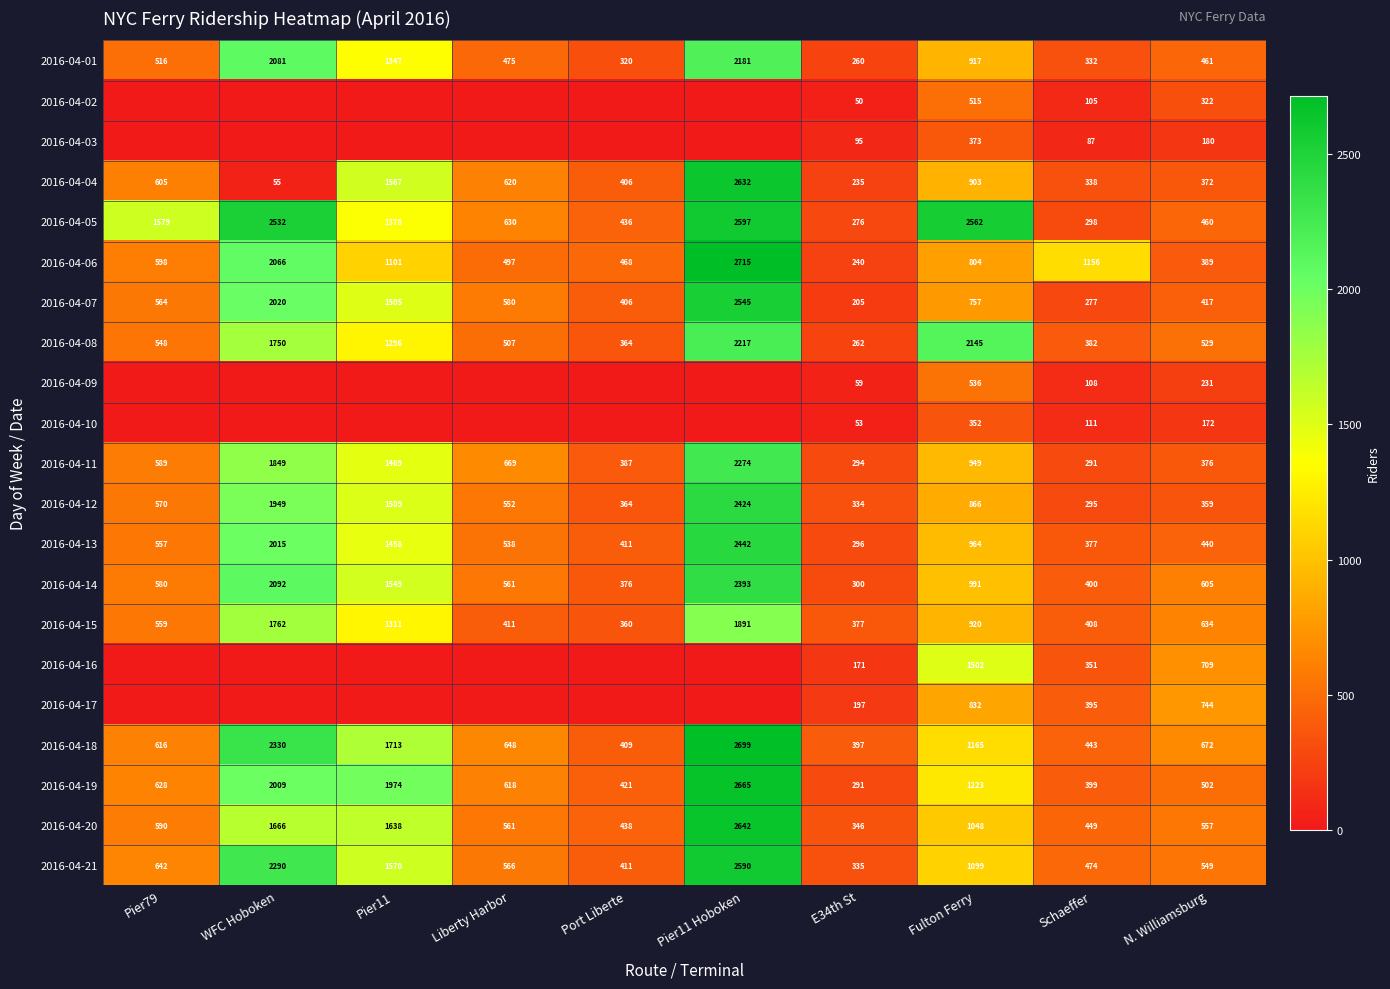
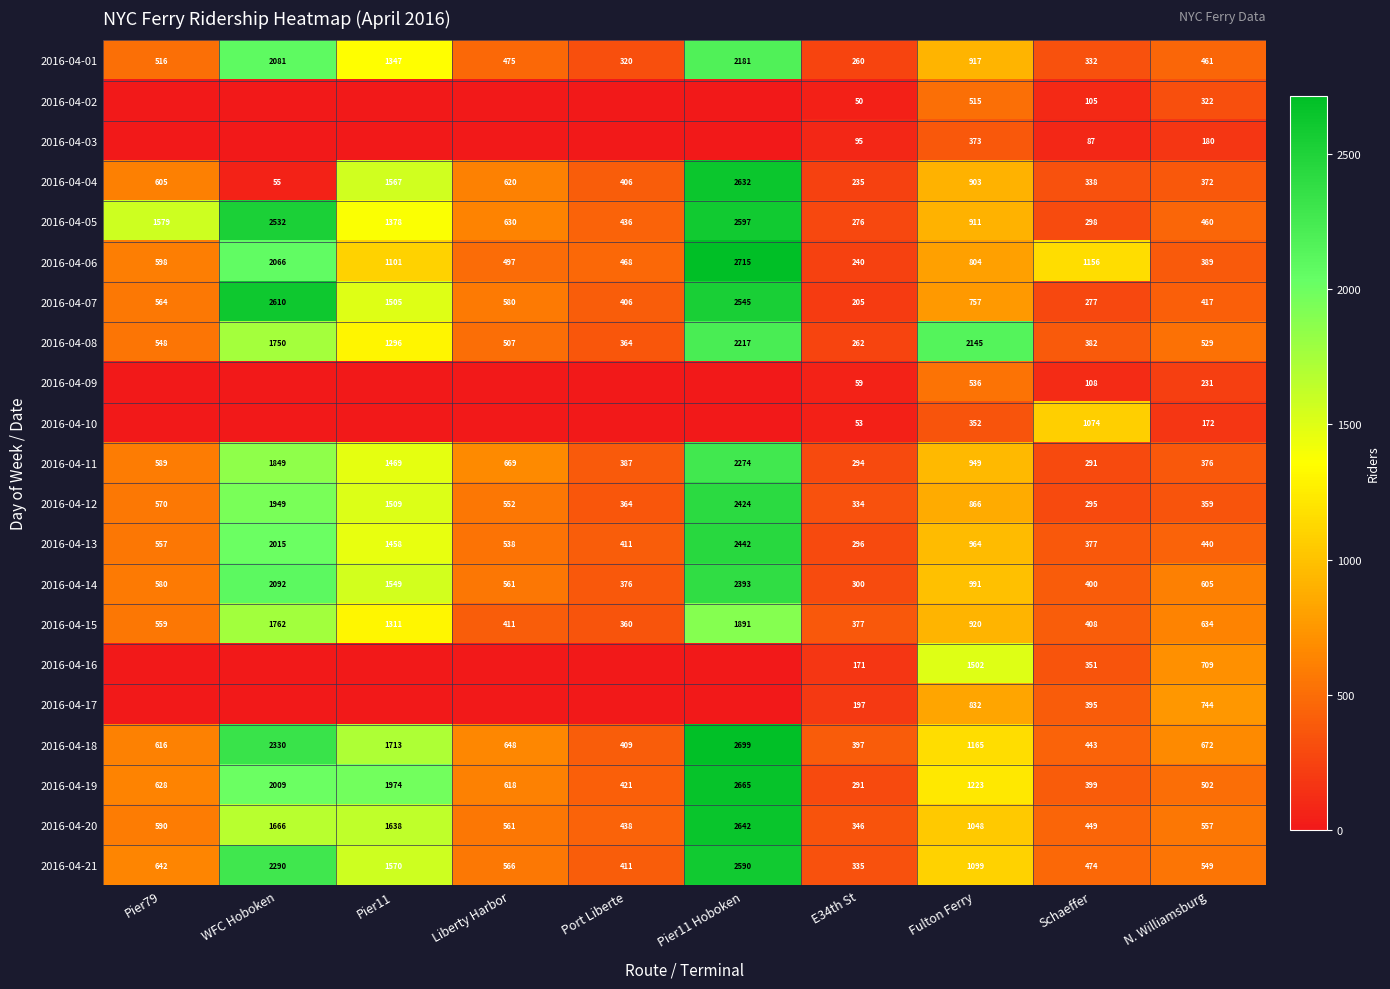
  {
    "2016-04-01": {
      "Pier79": 516,
      "WFC Hoboken": 2081,
      "Pier11": 1347,
      "Liberty Harbor": 475,
      "Port Liberte": 320,
      "Pier11 Hoboken": 2181,
      "E34th St": 260,
      "Fulton Ferry": 917,
      "Schaeffer": 332,
      "N. Williamsburg": 461
    },
    "2016-04-02": {
      "E34th St": 50,
      "Fulton Ferry": 515,
      "Schaeffer": 105,
      "N. Williamsburg": 322
    },
    "2016-04-03": {
      "E34th St": 95,
      "Fulton Ferry": 373,
      "Schaeffer": 87,
      "N. Williamsburg": 180
    },
    "2016-04-04": {
      "Pier79": 605,
      "WFC Hoboken": 55,
      "Pier11": 1567,
      "Liberty Harbor": 620,
      "Port Liberte": 406,
      "Pier11 Hoboken": 2632,
      "E34th St": 235,
      "Fulton Ferry": 903,
      "Schaeffer": 338,
      "N. Williamsburg": 372
    },
    "2016-04-05": {
      "Pier79": 1579,
      "WFC Hoboken": 2532,
      "Pier11": 1378,
      "Liberty Harbor": 630,
      "Port Liberte": 436,
      "Pier11 Hoboken": 2597,
      "E34th St": 276,
-     "Fulton Ferry": 2562,
+     "Fulton Ferry": 911,
      "Schaeffer": 298,
      "N. Williamsburg": 460
    },
    "2016-04-06": {
      "Pier79": 598,
      "WFC Hoboken": 2066,
      "Pier11": 1101,
      "Liberty Harbor": 497,
      "Port Liberte": 468,
      "Pier11 Hoboken": 2715,
      "E34th St": 240,
      "Fulton Ferry": 804,
      "Schaeffer": 1156,
      "N. Williamsburg": 389
    },
    "2016-04-07": {
      "Pier79": 564,
-     "WFC Hoboken": 2020,
+     "WFC Hoboken": 2610,
      "Pier11": 1505,
      "Liberty Harbor": 580,
      "Port Liberte": 406,
      "Pier11 Hoboken": 2545,
      "E34th St": 205,
      "Fulton Ferry": 757,
      "Schaeffer": 277,
      "N. Williamsburg": 417
    },
    "2016-04-08": {
      "Pier79": 548,
      "WFC Hoboken": 1750,
      "Pier11": 1296,
      "Liberty Harbor": 507,
      "Port Liberte": 364,
      "Pier11 Hoboken": 2217,
      "E34th St": 262,
      "Fulton Ferry": 2145,
      "Schaeffer": 382,
      "N. Williamsburg": 529
    },
    "2016-04-09": {
      "E34th St": 59,
      "Fulton Ferry": 536,
      "Schaeffer": 108,
      "N. Williamsburg": 231
    },
    "2016-04-10": {
      "E34th St": 53,
      "Fulton Ferry": 352,
-     "Schaeffer": 111,
+     "Schaeffer": 1074,
      "N. Williamsburg": 172
    },
    "2016-04-11": {
      "Pier79": 589,
      "WFC Hoboken": 1849,
      "Pier11": 1469,
      "Liberty Harbor": 669,
      "Port Liberte": 387,
      "Pier11 Hoboken": 2274,
      "E34th St": 294,
      "Fulton Ferry": 949,
      "Schaeffer": 291,
      "N. Williamsburg": 376
    },
    "2016-04-12": {
      "Pier79": 570,
      "WFC Hoboken": 1949,
      "Pier11": 1509,
      "Liberty Harbor": 552,
      "Port Liberte": 364,
      "Pier11 Hoboken": 2424,
      "E34th St": 334,
      "Fulton Ferry": 866,
      "Schaeffer": 295,
      "N. Williamsburg": 359
    },
    "2016-04-13": {
      "Pier79": 557,
      "WFC Hoboken": 2015,
      "Pier11": 1458,
      "Liberty Harbor": 538,
      "Port Liberte": 411,
      "Pier11 Hoboken": 2442,
      "E34th St": 296,
      "Fulton Ferry": 964,
      "Schaeffer": 377,
      "N. Williamsburg": 440
    },
    "2016-04-14": {
      "Pier79": 580,
      "WFC Hoboken": 2092,
      "Pier11": 1549,
      "Liberty Harbor": 561,
      "Port Liberte": 376,
      "Pier11 Hoboken": 2393,
      "E34th St": 300,
      "Fulton Ferry": 991,
      "Schaeffer": 400,
      "N. Williamsburg": 605
    },
    "2016-04-15": {
      "Pier79": 559,
      "WFC Hoboken": 1762,
      "Pier11": 1311,
      "Liberty Harbor": 411,
      "Port Liberte": 360,
      "Pier11 Hoboken": 1891,
      "E34th St": 377,
      "Fulton Ferry": 920,
      "Schaeffer": 408,
      "N. Williamsburg": 634
    },
    "2016-04-16": {
      "E34th St": 171,
      "Fulton Ferry": 1502,
      "Schaeffer": 351,
      "N. Williamsburg": 709
    },
    "2016-04-17": {
      "E34th St": 197,
      "Fulton Ferry": 832,
      "Schaeffer": 395,
      "N. Williamsburg": 744
    },
    "2016-04-18": {
      "Pier79": 616,
      "WFC Hoboken": 2330,
      "Pier11": 1713,
      "Liberty Harbor": 648,
      "Port Liberte": 409,
      "Pier11 Hoboken": 2699,
      "E34th St": 397,
      "Fulton Ferry": 1165,
      "Schaeffer": 443,
      "N. Williamsburg": 672
    },
    "2016-04-19": {
      "Pier79": 628,
      "WFC Hoboken": 2009,
      "Pier11": 1974,
      "Liberty Harbor": 618,
      "Port Liberte": 421,
      "Pier11 Hoboken": 2665,
      "E34th St": 291,
      "Fulton Ferry": 1223,
      "Schaeffer": 399,
      "N. Williamsburg": 502
    },
    "2016-04-20": {
      "Pier79": 590,
      "WFC Hoboken": 1666,
      "Pier11": 1638,
      "Liberty Harbor": 561,
      "Port Liberte": 438,
      "Pier11 Hoboken": 2642,
      "E34th St": 346,
      "Fulton Ferry": 1048,
      "Schaeffer": 449,
      "N. Williamsburg": 557
    },
    "2016-04-21": {
      "Pier79": 642,
      "WFC Hoboken": 2290,
      "Pier11": 1570,
      "Liberty Harbor": 566,
      "Port Liberte": 411,
      "Pier11 Hoboken": 2590,
      "E34th St": 335,
      "Fulton Ferry": 1099,
      "Schaeffer": 474,
      "N. Williamsburg": 549
    }
  }
